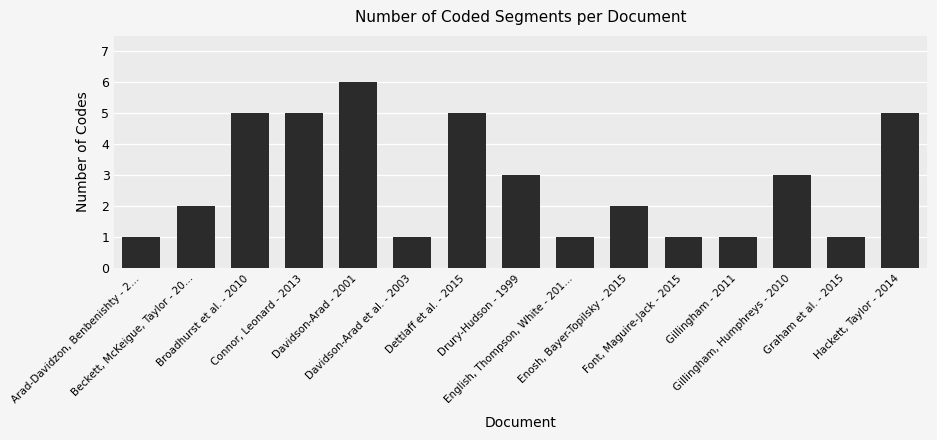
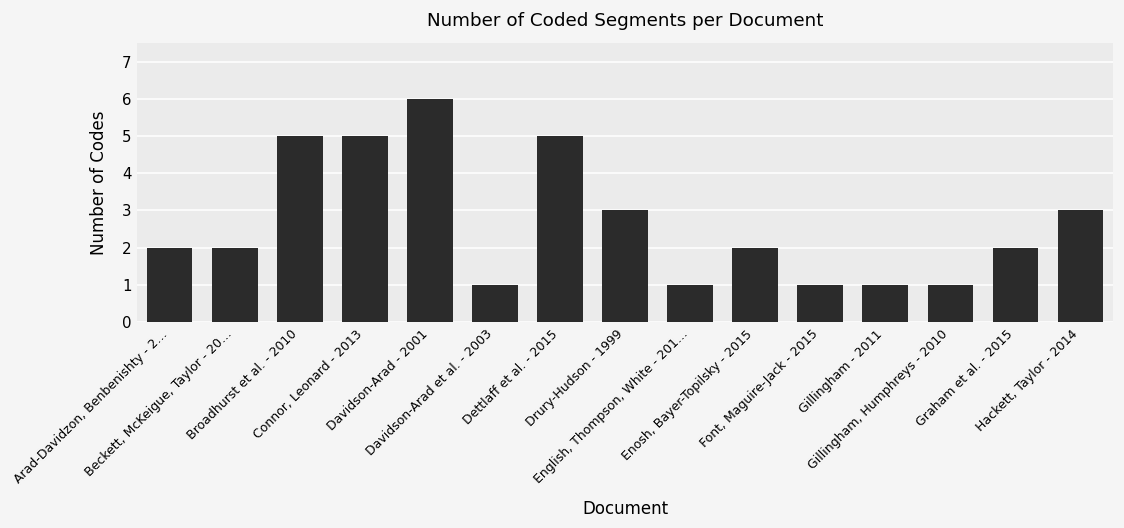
  {
-   "Arad-Davidzon, Benbenishty - 2…": 1,
+   "Arad-Davidzon, Benbenishty - 2…": 2,
    "Beckett, McKeigue, Taylor - 20…": 2,
    "Broadhurst et al. - 2010": 5,
    "Connor, Leonard - 2013": 5,
    "Davidson-Arad - 2001": 6,
    "Davidson-Arad et al. - 2003": 1,
    "Dettlaff et al. - 2015": 5,
    "Drury-Hudson - 1999": 3,
    "English, Thompson, White - 201…": 1,
    "Enosh, Bayer-Topilsky - 2015": 2,
    "Font, Maguire-Jack - 2015": 1,
    "Gillingham - 2011": 1,
-   "Gillingham, Humphreys - 2010": 3,
-   "Graham et al. - 2015": 1,
-   "Hackett, Taylor - 2014": 5
+   "Gillingham, Humphreys - 2010": 1,
+   "Graham et al. - 2015": 2,
+   "Hackett, Taylor - 2014": 3
  }
